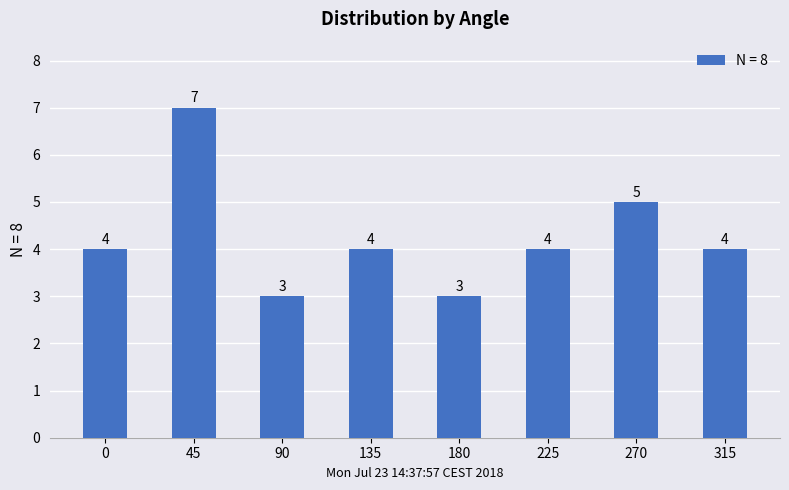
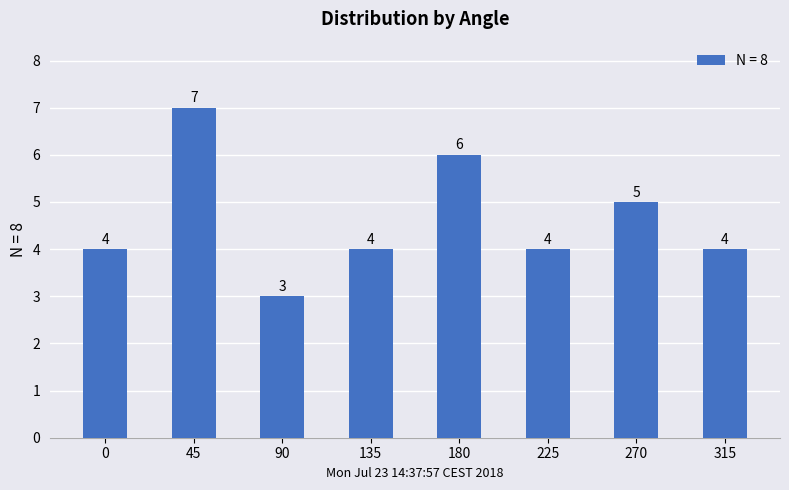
  {
    "0": 4,
    "45": 7,
    "90": 3,
    "135": 4,
-   "180": 3,
+   "180": 6,
    "225": 4,
    "270": 5,
    "315": 4
  }
